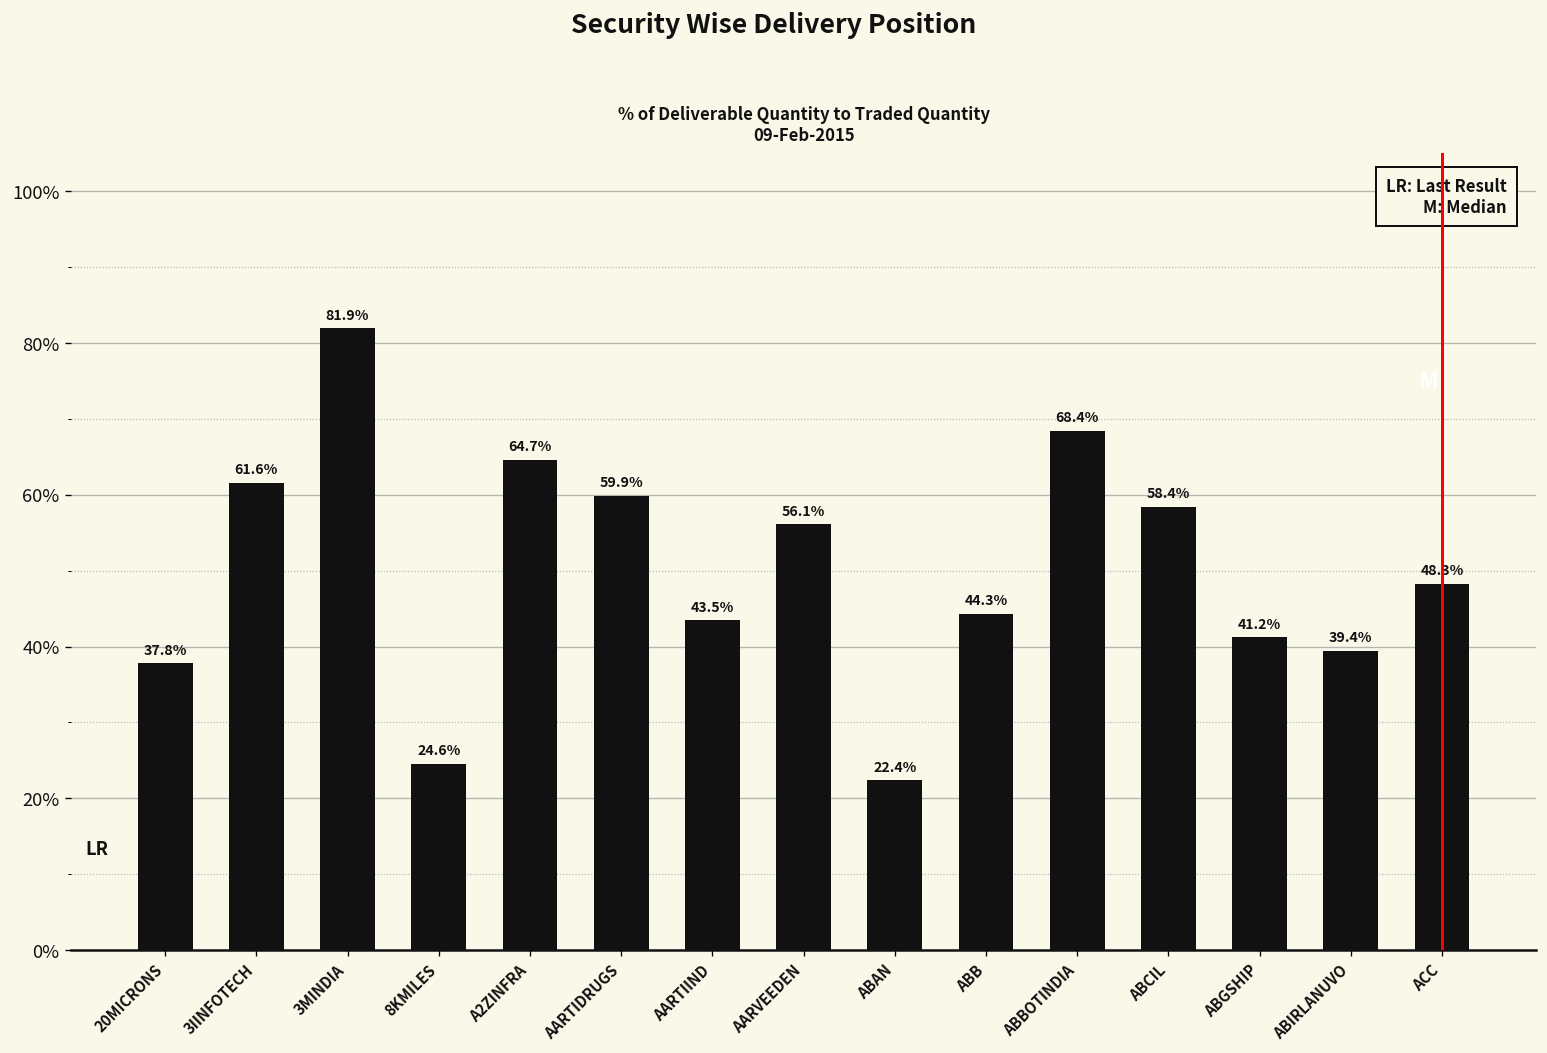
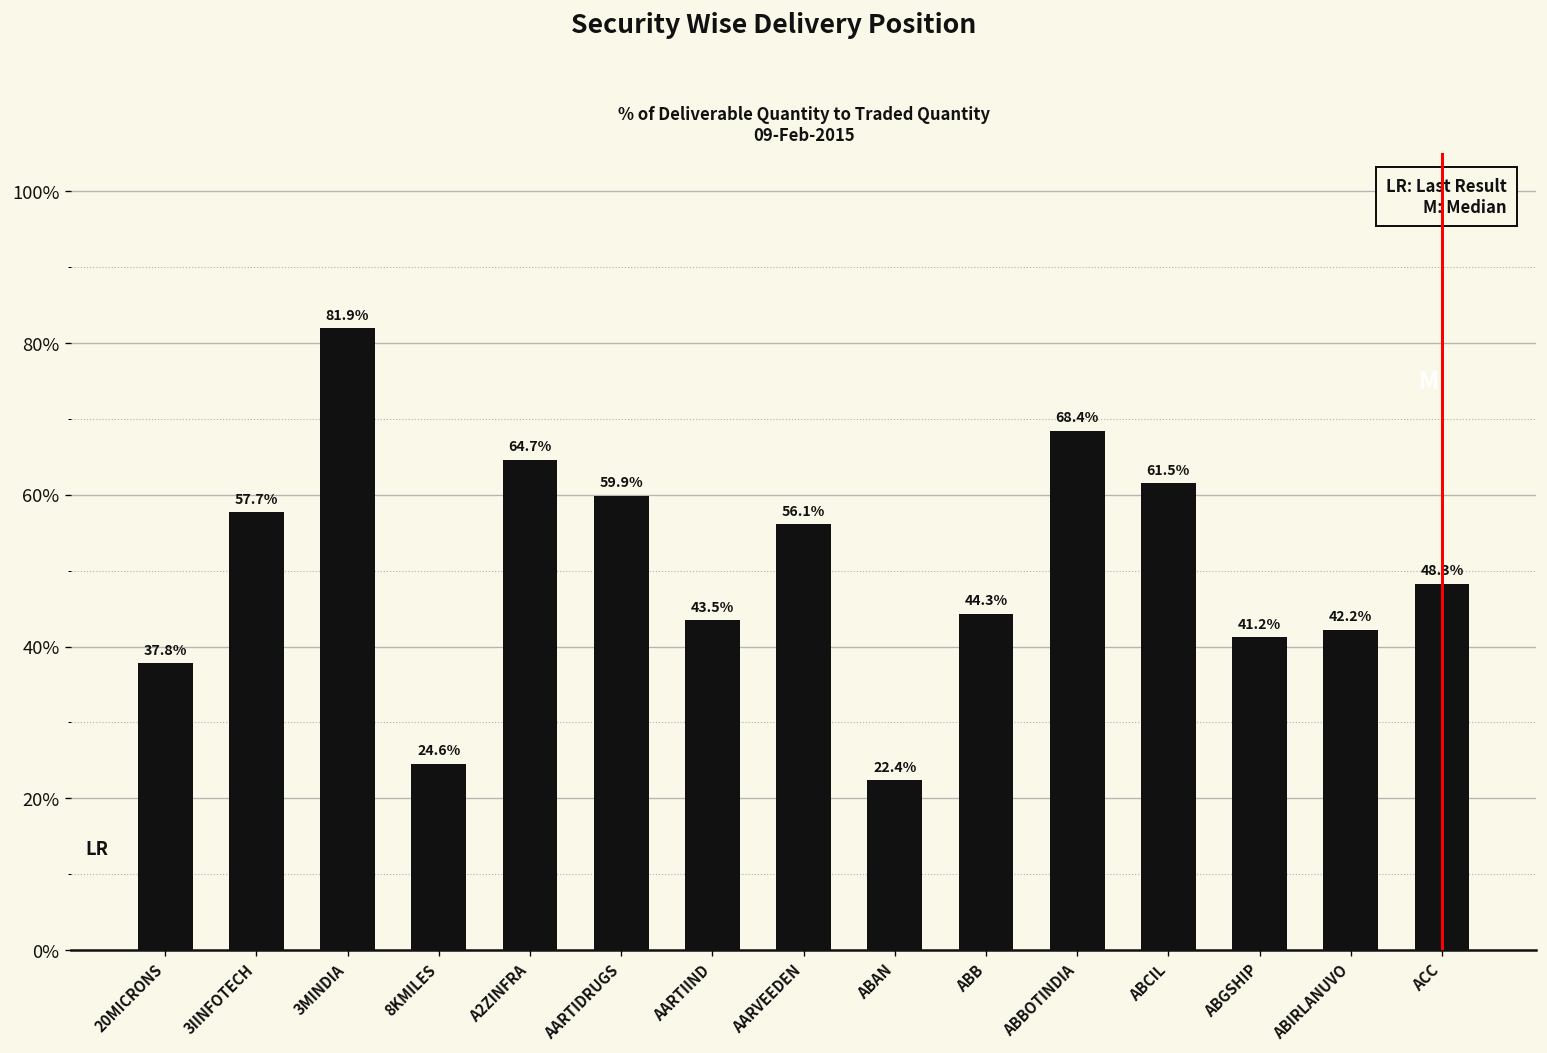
  {
    "20MICRONS": "37.8%",
-   "3IINFOTECH": "61.6%",
+   "3IINFOTECH": "57.7%",
    "3MINDIA": "81.9%",
    "8KMILES": "24.6%",
    "A2ZINFRA": "64.7%",
    "AARTIDRUGS": "59.9%",
    "AARTIIND": "43.5%",
    "AARVEEDEN": "56.1%",
    "ABAN": "22.4%",
    "ABB": "44.3%",
    "ABBOTINDIA": "68.4%",
-   "ABCIL": "58.4%",
+   "ABCIL": "61.5%",
    "ABGSHIP": "41.2%",
-   "ABIRLANUVO": "39.4%",
+   "ABIRLANUVO": "42.2%",
    "ACC": "48.3%"
  }
